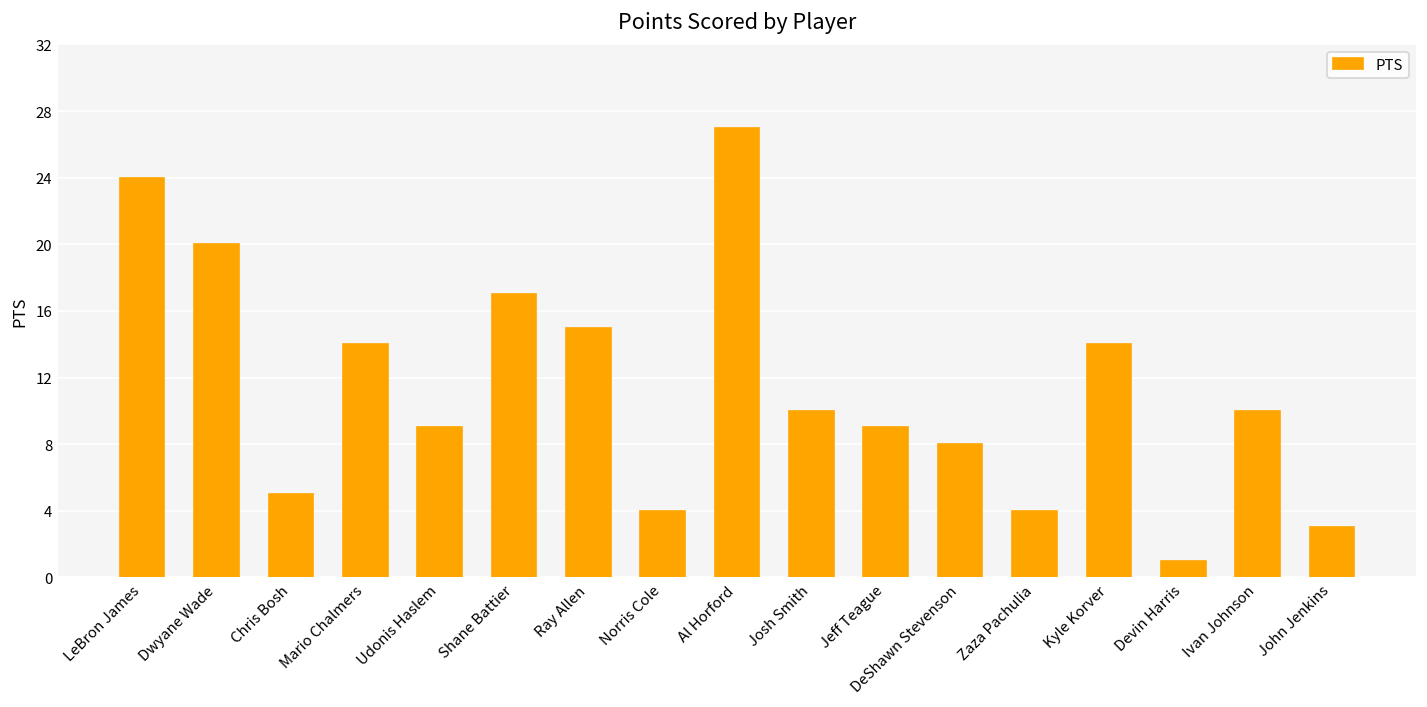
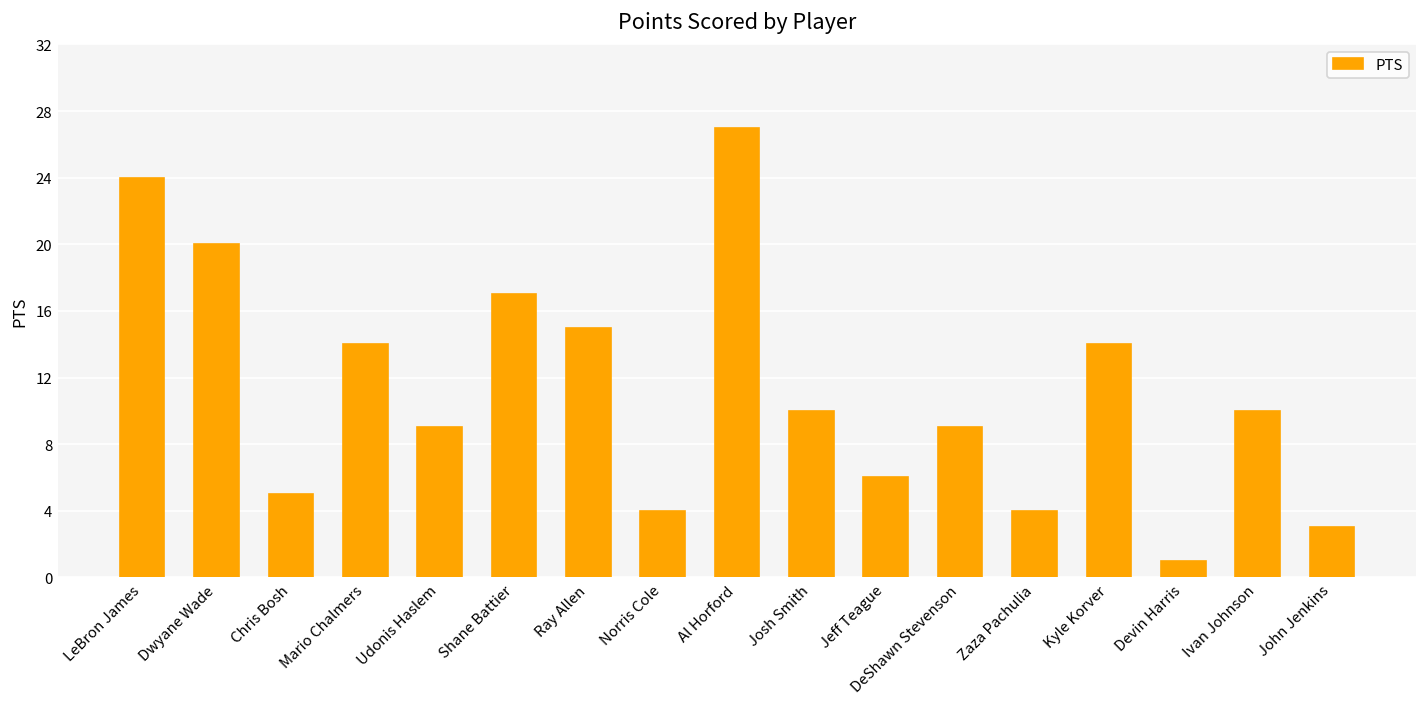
  {
    "LeBron James": 24,
    "Dwyane Wade": 20,
    "Chris Bosh": 5,
    "Mario Chalmers": 14,
    "Udonis Haslem": 9,
    "Shane Battier": 17,
    "Ray Allen": 15,
    "Norris Cole": 4,
    "Al Horford": 27,
    "Josh Smith": 10,
-   "Jeff Teague": 9,
-   "DeShawn Stevenson": 8,
+   "Jeff Teague": 6,
+   "DeShawn Stevenson": 9,
    "Zaza Pachulia": 4,
    "Kyle Korver": 14,
    "Devin Harris": 1,
    "Ivan Johnson": 10,
    "John Jenkins": 3
  }
